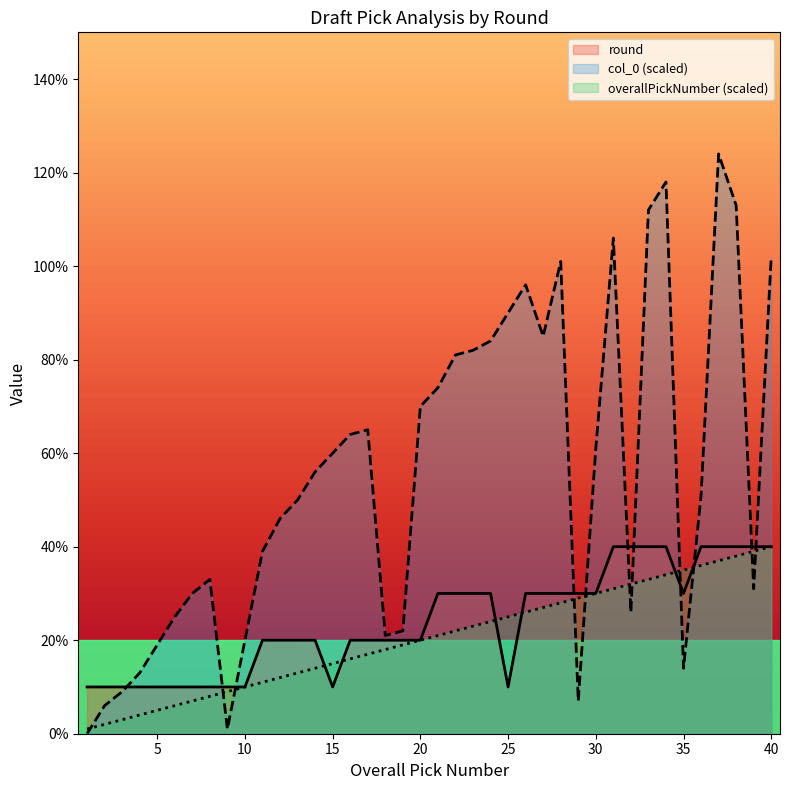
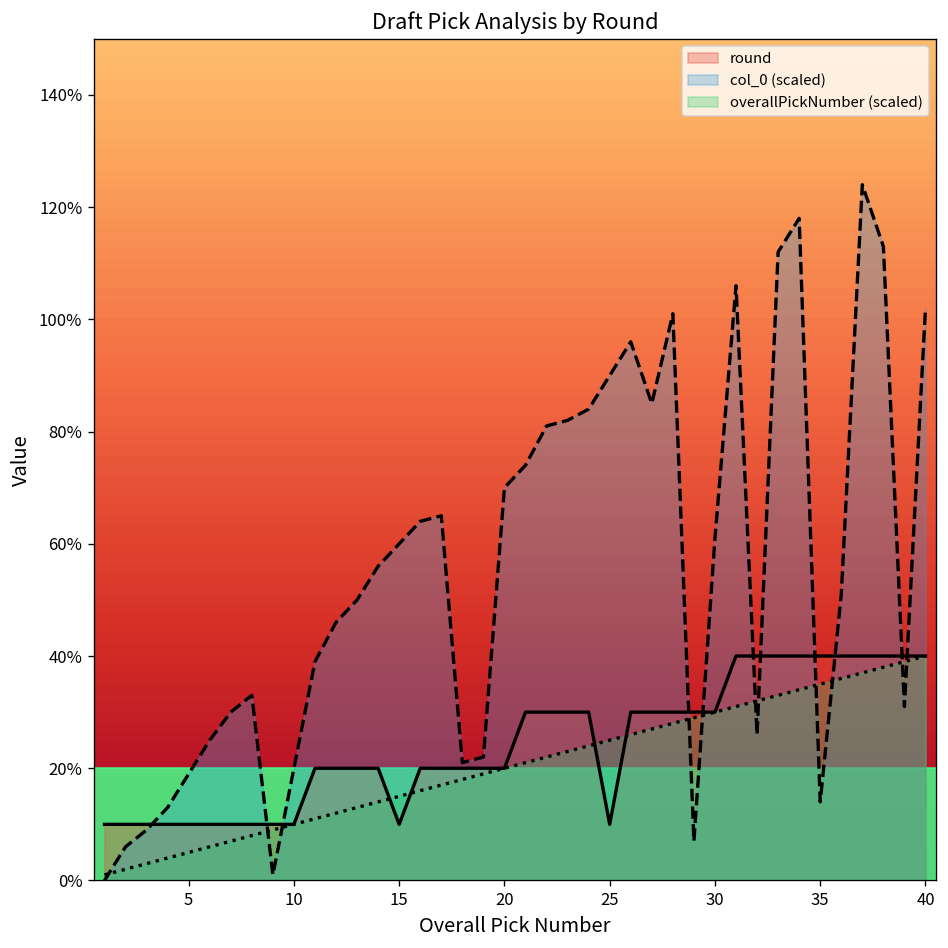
  {
    "round": {
-     "35": "30%"
+     "35": "40%"
    }
  }
